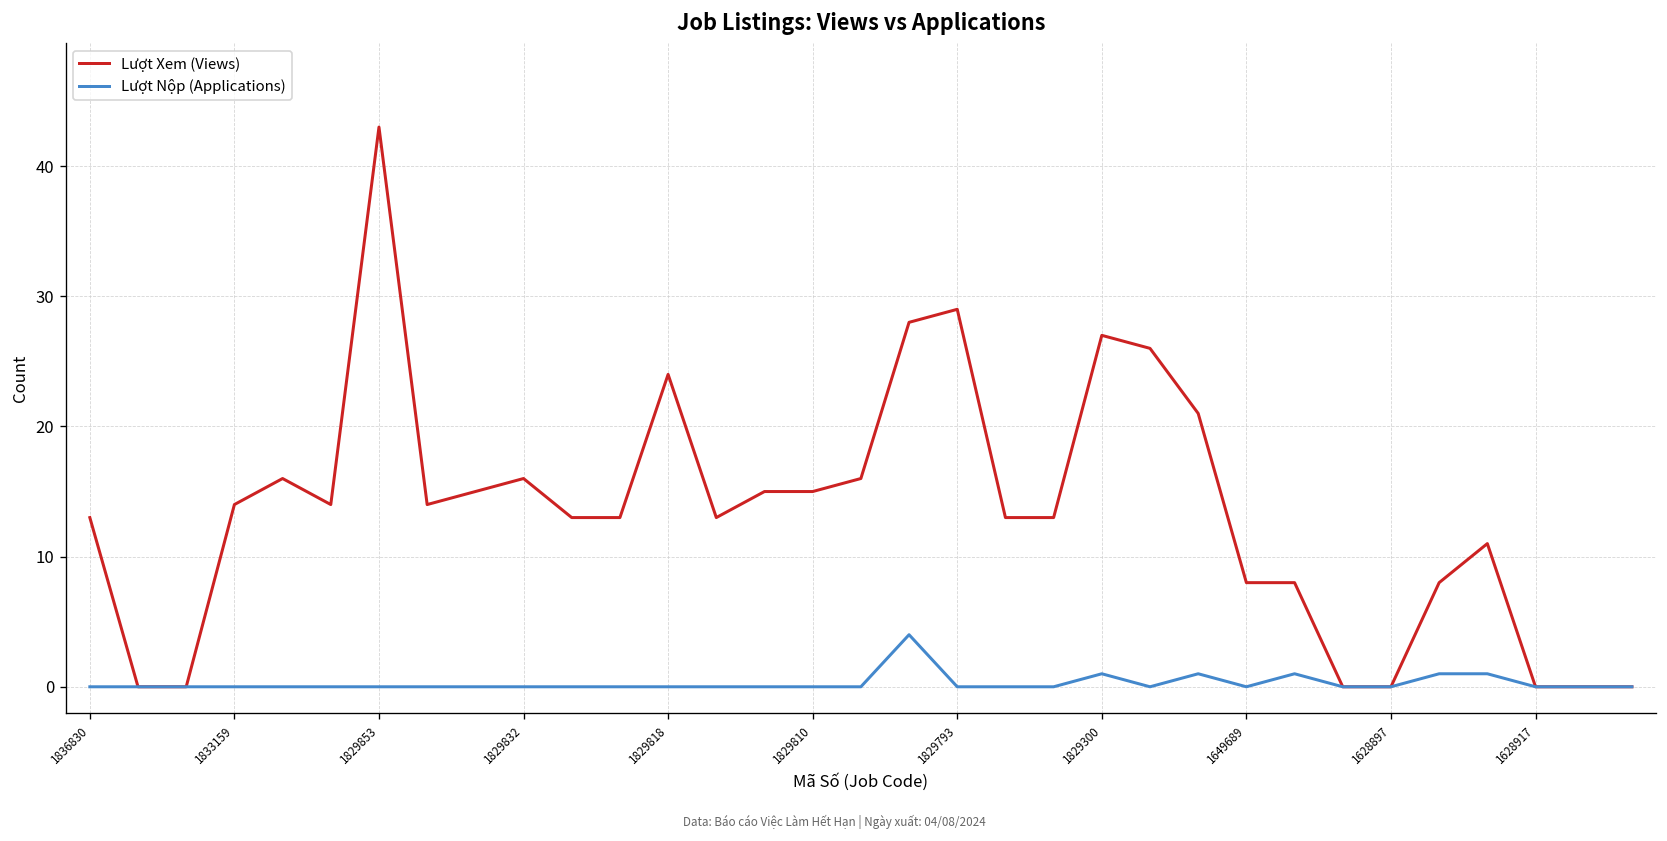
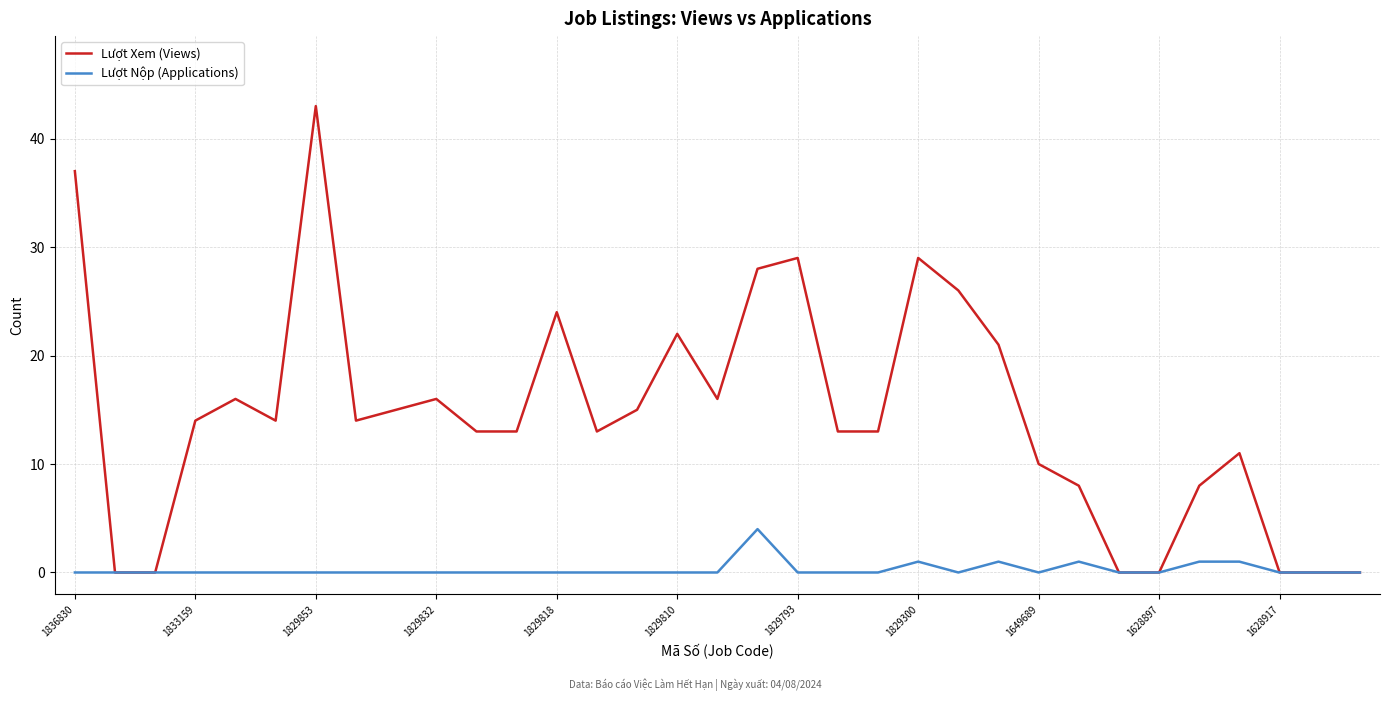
  {
    "Lượt Xem (Views)": {
-     "1836830": 13,
+     "1836830": 37,
      "1833159": 14,
      "1829853": 43,
      "1829832": 16,
      "1829818": 24,
-     "1829810": 15,
+     "1829810": 22,
      "1829793": 29,
-     "1829300": 27,
-     "1649689": 8
+     "1829300": 29,
+     "1649689": 10
    },
    "Lượt Nộp (Applications)": {
      "1836830": 0,
      "1833159": 0,
      "1829853": 0,
      "1829832": 0,
      "1829818": 0,
      "1829810": 0,
      "1829793": 0,
      "1829300": 1,
      "1649689": 0
    }
  }
